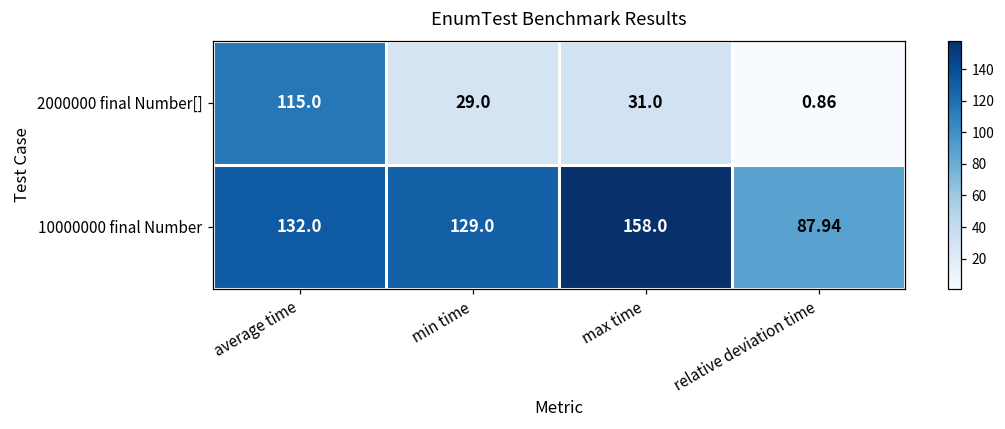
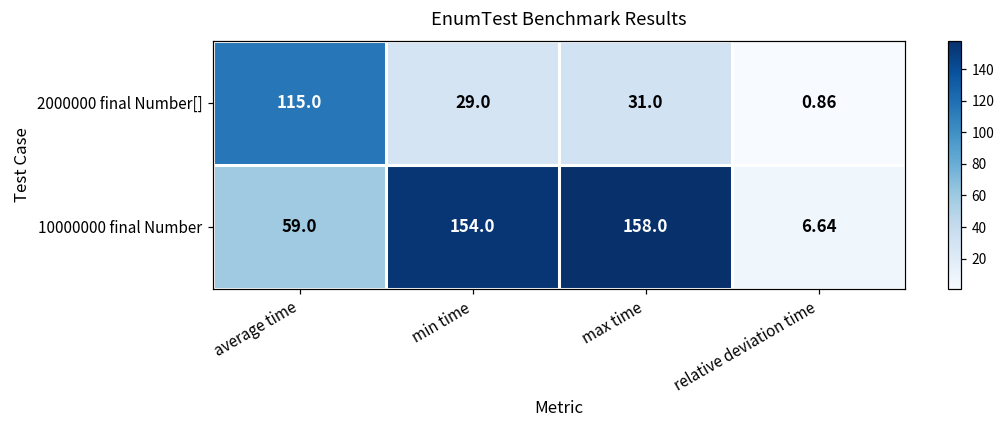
  {
    "2000000 final Number[]": {
      "average time": 115.0,
      "min time": 29.0,
      "max time": 31.0,
      "relative deviation time": 0.86
    },
    "10000000 final Number": {
-     "average time": 132.0,
-     "min time": 129.0,
+     "average time": 59.0,
+     "min time": 154.0,
      "max time": 158.0,
-     "relative deviation time": 87.94
+     "relative deviation time": 6.64
    }
  }
